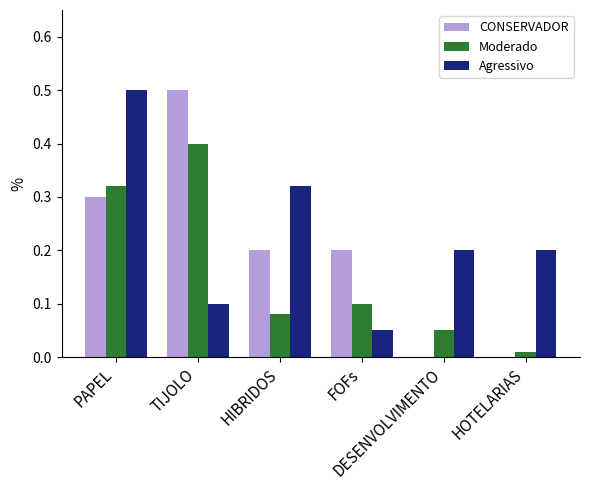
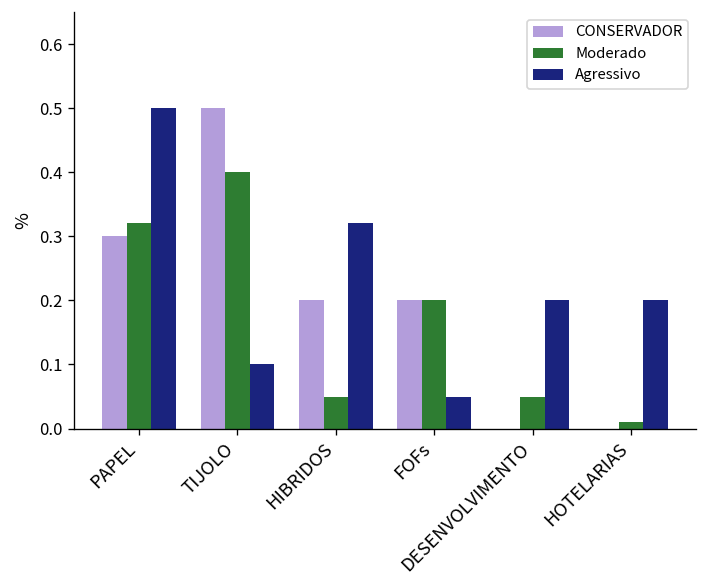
  {
    "CONSERVADOR": {
      "PAPEL": 0.30,
      "TIJOLO": 0.50,
      "HIBRIDOS": 0.20,
      "FOFs": 0.20,
      "DESENVOLVIMENTO": 0.00,
      "HOTELARIAS": 0.00
    },
    "Moderado": {
      "PAPEL": 0.32,
      "TIJOLO": 0.40,
-     "HIBRIDOS": 0.08,
-     "FOFs": 0.1,
+     "HIBRIDOS": 0.05,
+     "FOFs": 0.2,
      "DESENVOLVIMENTO": 0.05,
      "HOTELARIAS": 0.01
    },
    "Agressivo": {
      "PAPEL": 0.50,
      "TIJOLO": 0.10,
      "HIBRIDOS": 0.32,
      "FOFs": 0.05,
      "DESENVOLVIMENTO": 0.20,
      "HOTELARIAS": 0.20
    }
  }
